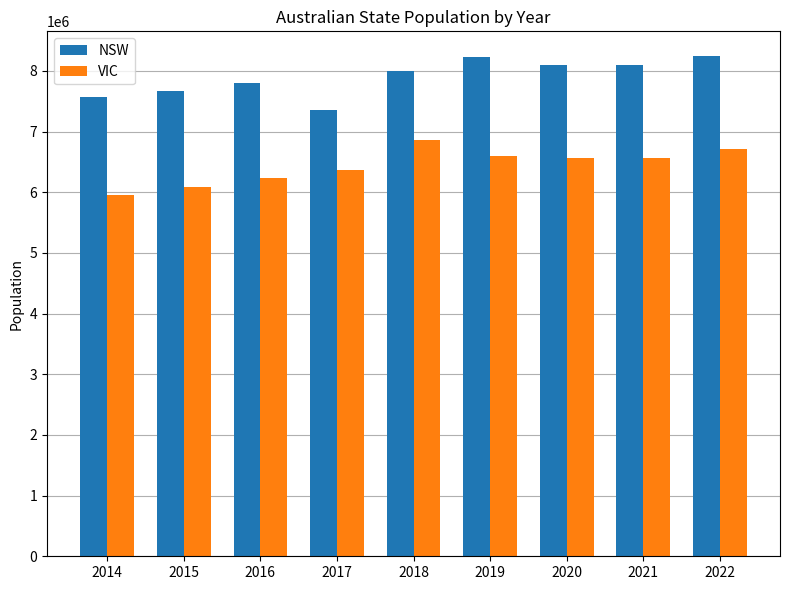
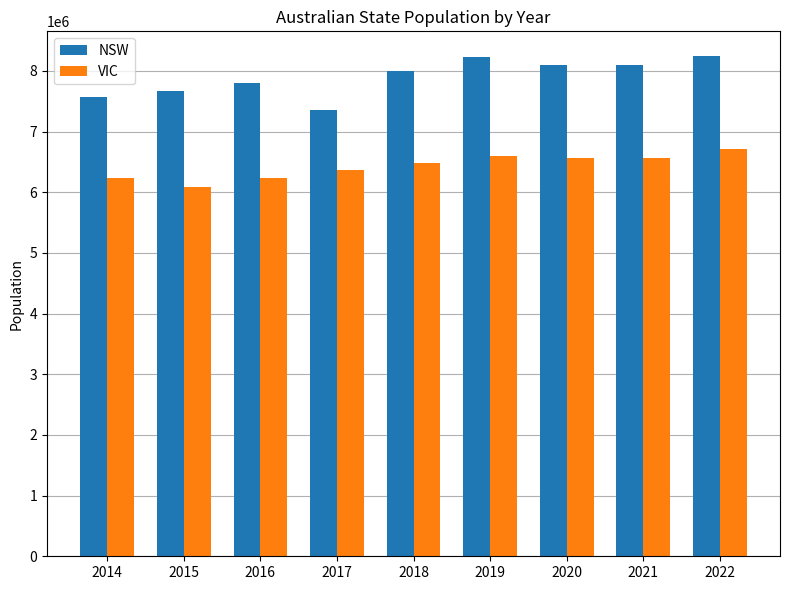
  {
    "NSW": {
      "2014": 7600000,
      "2015": 7700000,
      "2016": 7800000,
      "2017": 7400000,
      "2018": 8000000,
      "2019": 8200000,
      "2020": 8100000,
      "2021": 8100000,
      "2022": 8200000
    },
    "VIC": {
-     "2014": 6000000,
+     "2014": 6200000,
      "2015": 6100000,
      "2016": 6200000,
      "2017": 6400000,
-     "2018": 6900000,
+     "2018": 6500000,
      "2019": 6600000,
      "2020": 6600000,
      "2021": 6600000,
      "2022": 6700000
    }
  }
